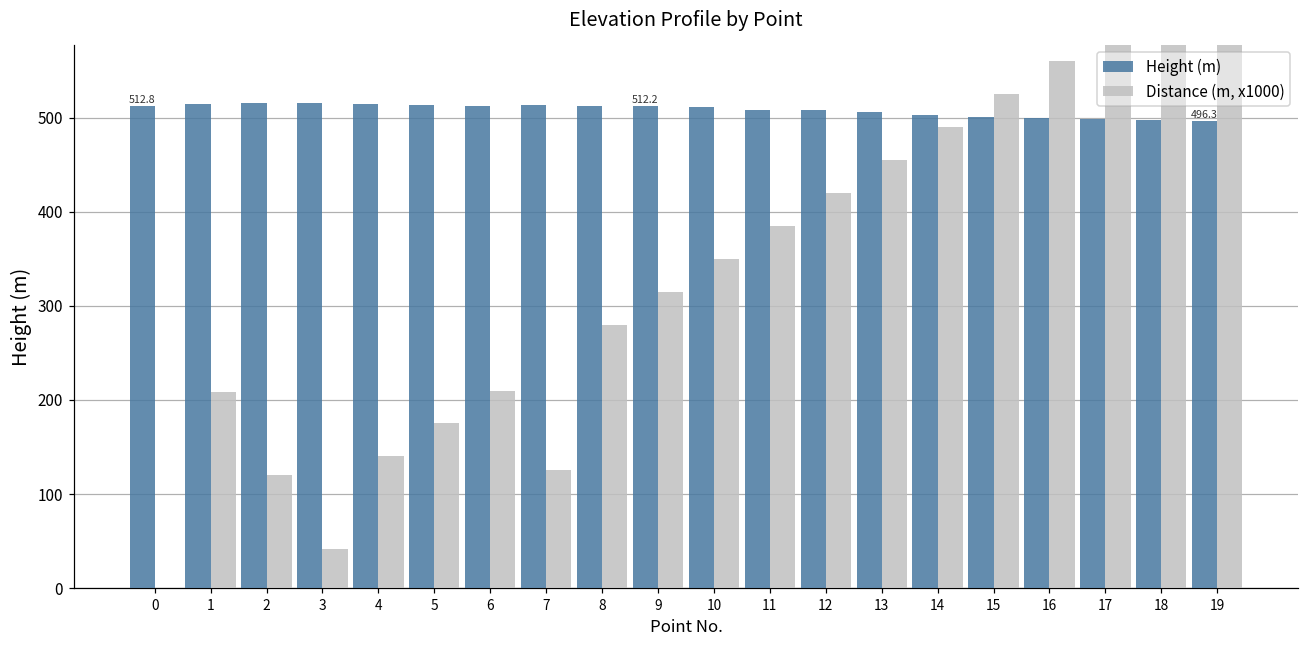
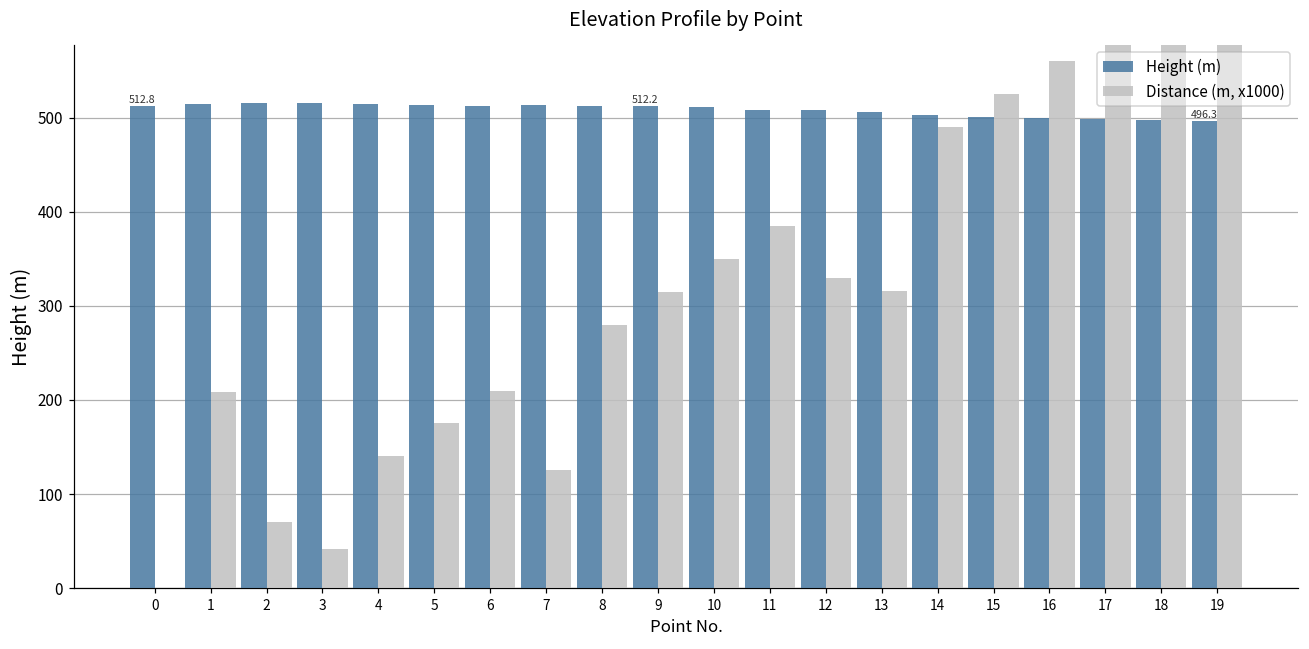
  {
    "Height (m)": {
      "0": 512.8,
      "9": 512.2,
      "19": 496.3
    },
    "Distance (m, x1000)": {
      "0": 0,
      "1": 210,
-     "2": 120,
+     "2": 70,
      "3": 40,
      "4": 140,
      "5": 180,
      "6": 210,
      "7": 130,
      "8": 280,
      "9": 320,
      "10": 350,
      "11": 390,
-     "12": 420,
-     "13": 460,
+     "12": 330,
+     "13": 320,
      "14": 490,
      "15": 530,
      "16": 560
    }
  }
